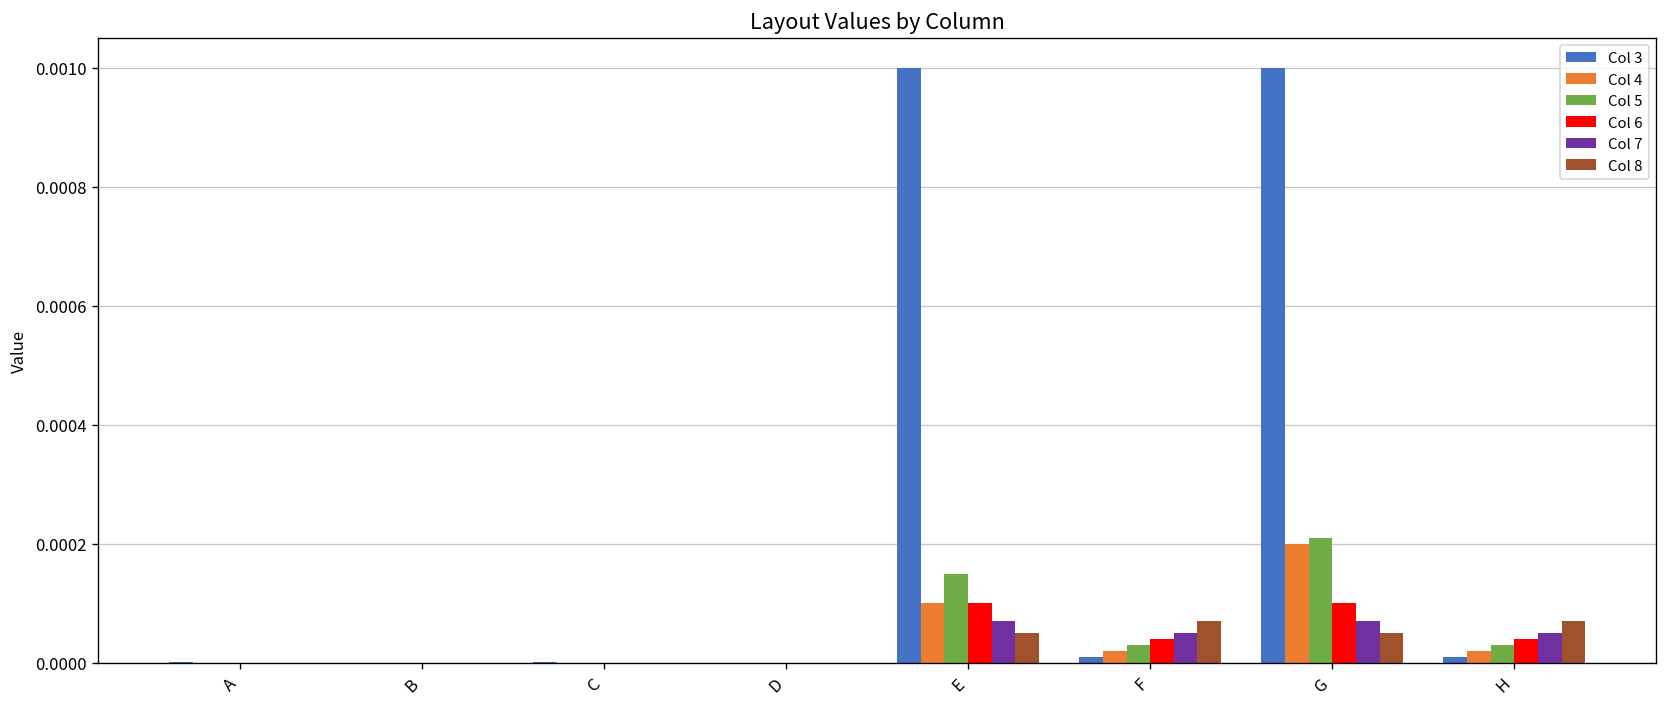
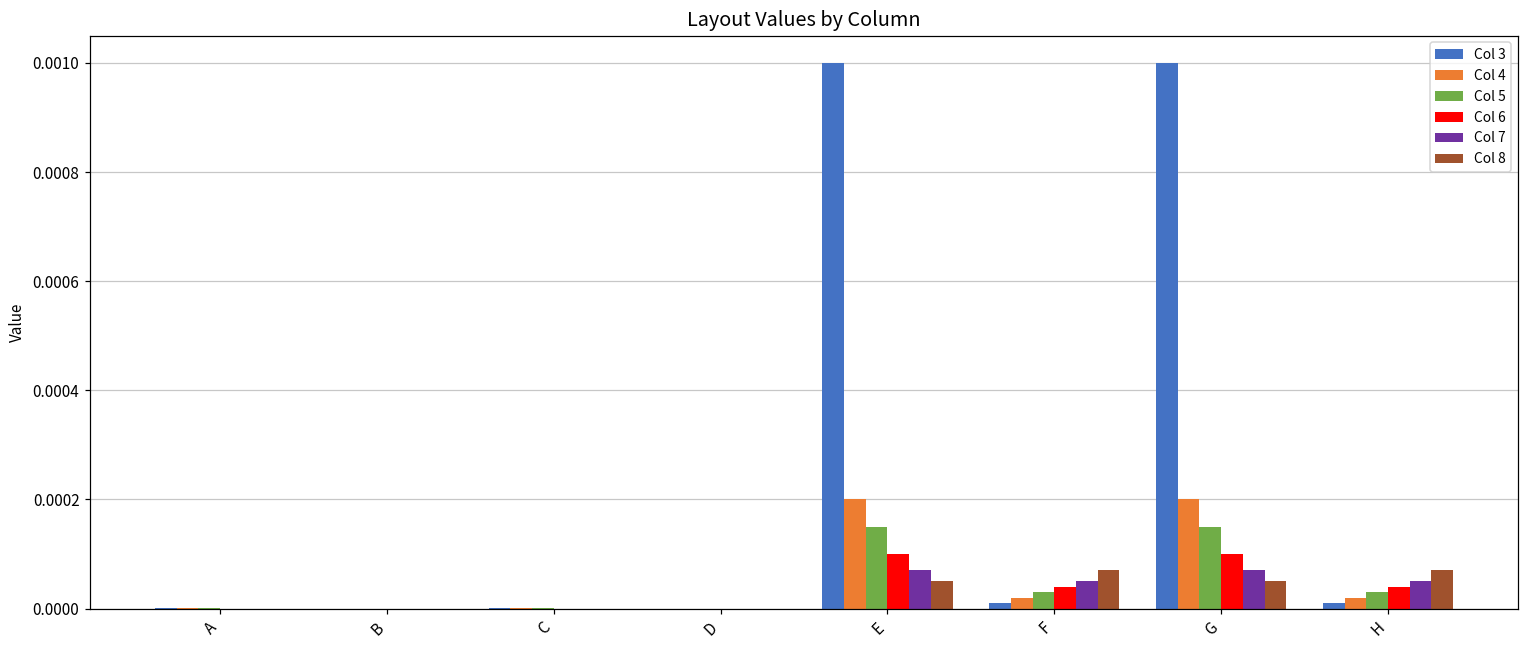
  {
    "Col 3": {
      "E": 0.00100,
      "F": 0.00001,
      "G": 0.00100,
      "H": 0.00001
    },
    "Col 4": {
-     "E": 0.0001,
+     "E": 0.0002,
      "F": 0.00002,
      "G": 0.0002,
      "H": 0.00002
    },
    "Col 5": {
      "E": 0.00015,
      "F": 0.00003,
-     "G": 0.00021,
+     "G": 0.00015,
      "H": 0.00003
    },
    "Col 6": {
      "E": 0.00010,
      "F": 0.00004,
      "G": 0.00010,
      "H": 0.00004
    },
    "Col 7": {
      "E": 0.00007,
      "F": 0.00005,
      "G": 0.00007,
      "H": 0.00005
    },
    "Col 8": {
      "E": 0.00005,
      "F": 0.00007,
      "G": 0.00005,
      "H": 0.00007
    }
  }
